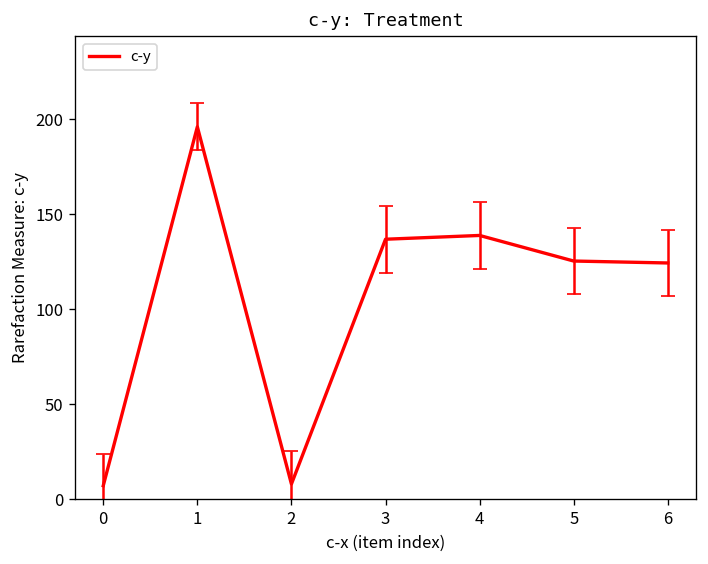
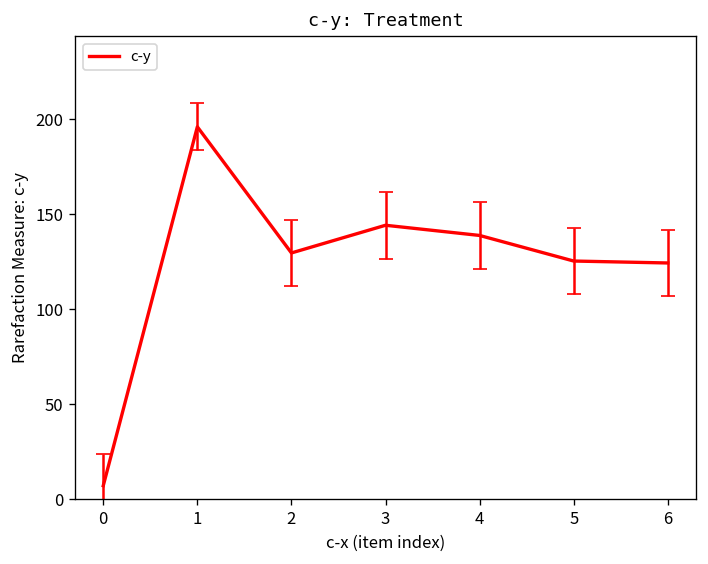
  {
    "c-y": {
      "0": 7,
      "1": 196,
-     "2": 8,
-     "3": 137,
+     "2": 130,
+     "3": 144,
      "4": 139,
      "5": 125,
      "6": 124
    }
  }
